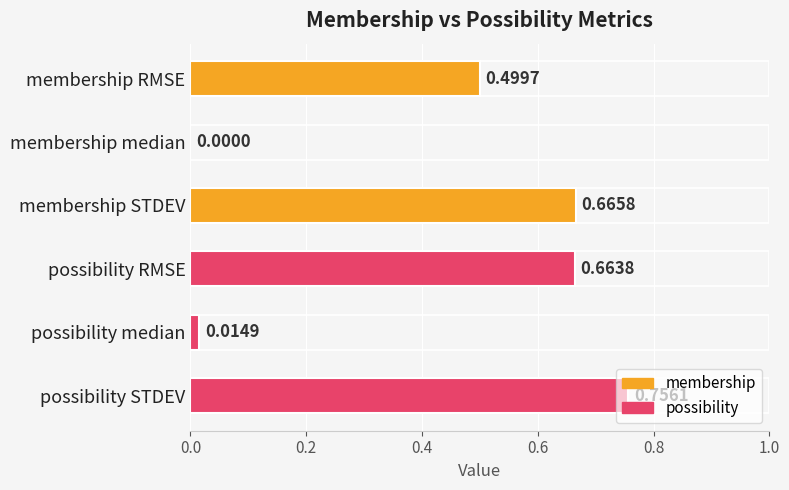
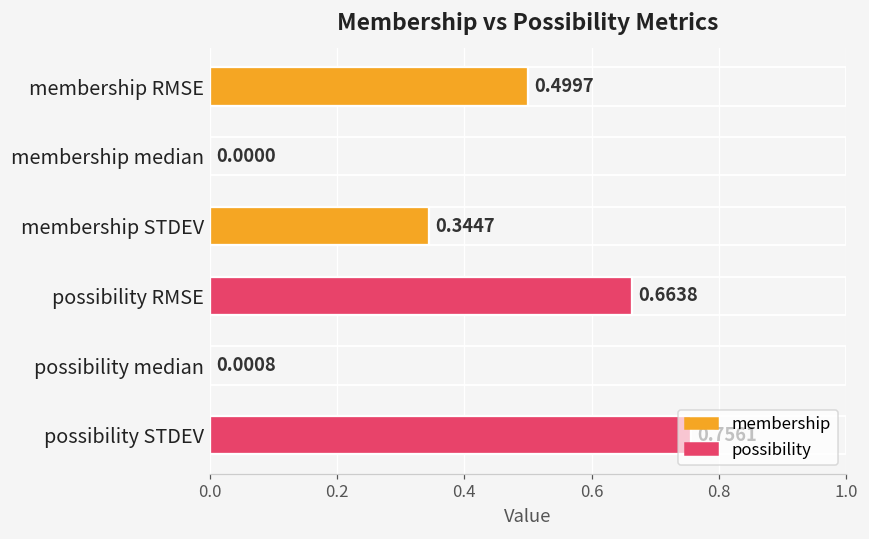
  {
    "membership RMSE": 0.4997,
    "membership median": 0.0000,
-   "membership STDEV": 0.6658,
+   "membership STDEV": 0.3447,
    "possibility RMSE": 0.6638,
-   "possibility median": 0.0149
+   "possibility median": 0.0008
  }
